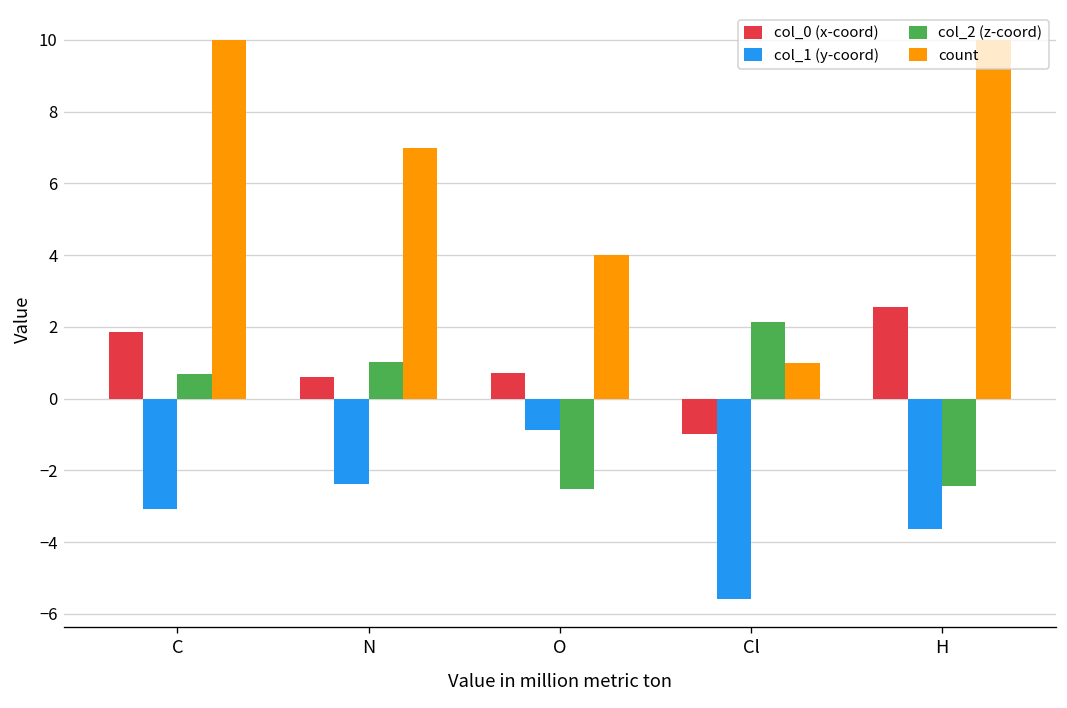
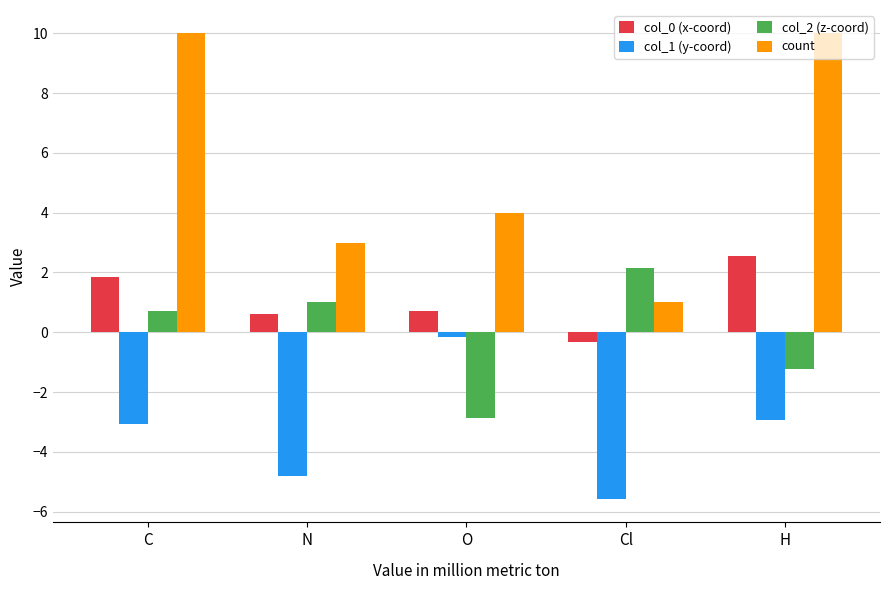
  {
    "col_0 (x-coord)": {
      "C": 1.9,
      "N": 0.6,
      "O": 0.7,
-     "Cl": -1.0,
+     "Cl": -0.3,
      "H": 2.6
    },
    "col_1 (y-coord)": {
      "C": -3.1,
-     "N": -2.4,
-     "O": -0.9,
+     "N": -4.8,
+     "O": -0.1,
      "Cl": -5.6,
-     "H": -3.6
+     "H": -2.9
    },
    "col_2 (z-coord)": {
      "C": 0.7,
      "N": 1.0,
-     "O": -2.5,
+     "O": -2.9,
      "Cl": 2.1,
-     "H": -2.4
+     "H": -1.2
    },
    "count": {
      "C": 10,
-     "N": 7,
+     "N": 3,
      "O": 4,
      "Cl": 1
    }
  }
